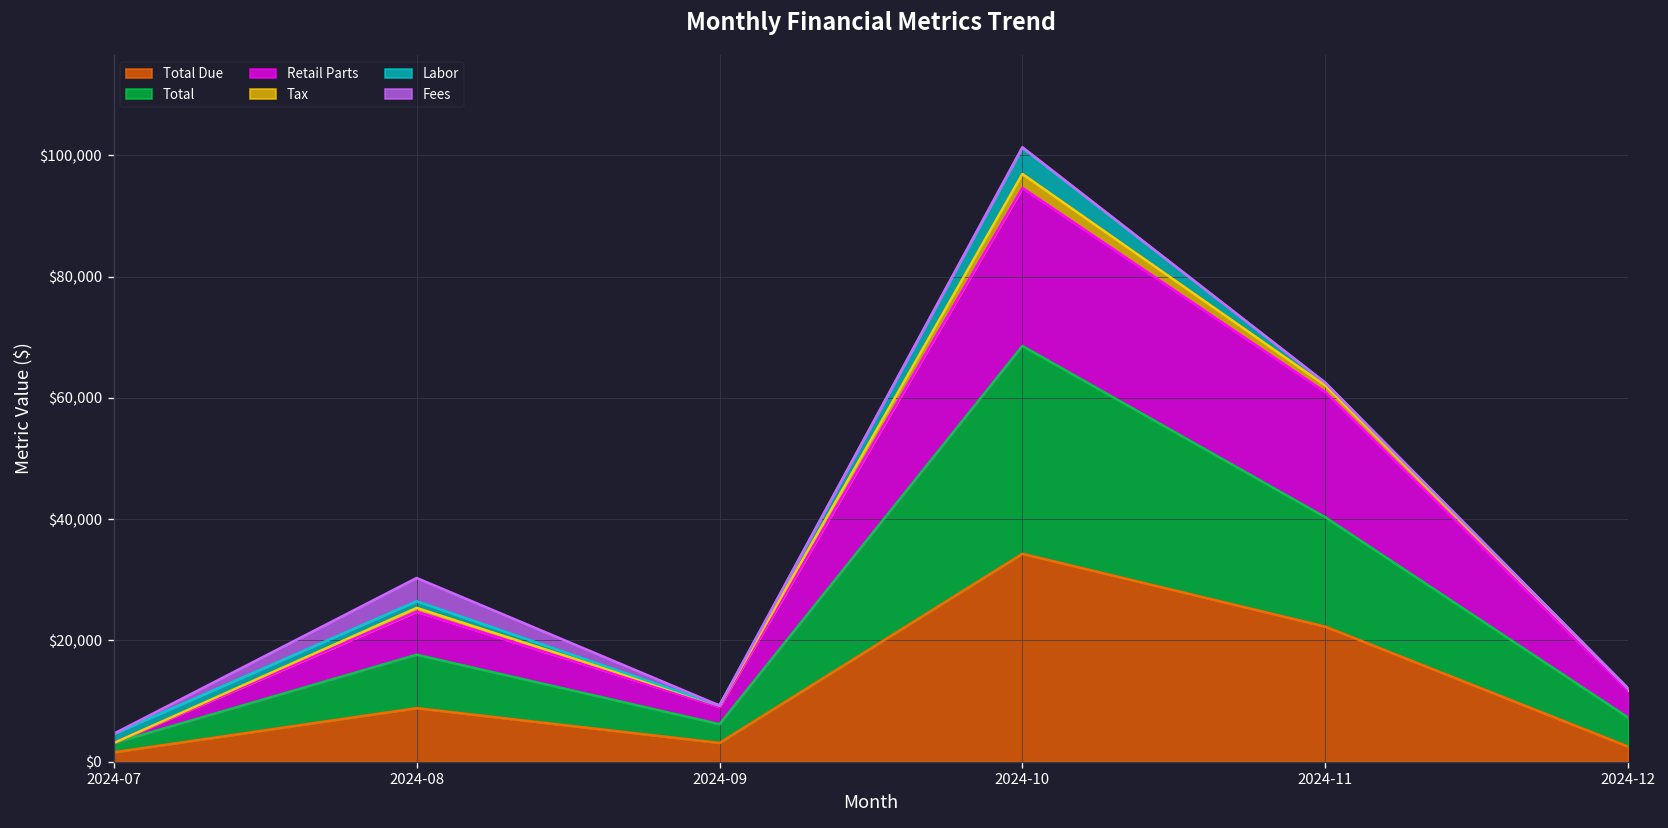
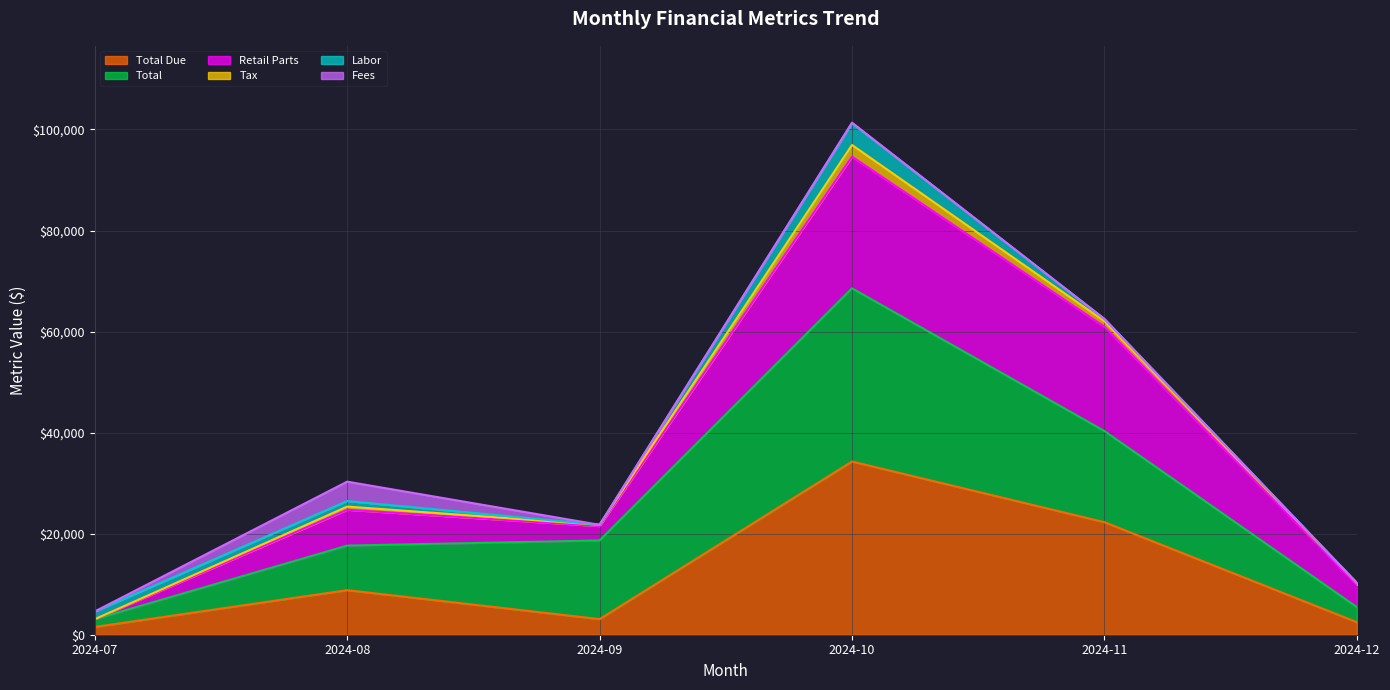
  {
    "Total Due": {
      "2024-07": "$2,000",
      "2024-08": "$9,000",
      "2024-09": "$3,000",
      "2024-10": "$34,000",
      "2024-11": "$22,000",
      "2024-12": "$2,000"
    },
    "Total": {
      "2024-08": "$9,000",
-     "2024-09": "$3,000",
+     "2024-09": "$16,000",
      "2024-10": "$34,000",
      "2024-11": "$18,000",
-     "2024-12": "$5,000"
+     "2024-12": "$3,000"
    },
    "Retail Parts": {
      "2024-08": "$7,000",
      "2024-10": "$26,000",
      "2024-11": "$21,000"
    },
    "Tax": {
      "2024-08": "$1,000",
      "2024-10": "$2,000"
    },
    "Labor": {
      "2024-08": "$1,000"
    },
    "Fees": {
      "2024-08": "$4,000"
    }
  }
